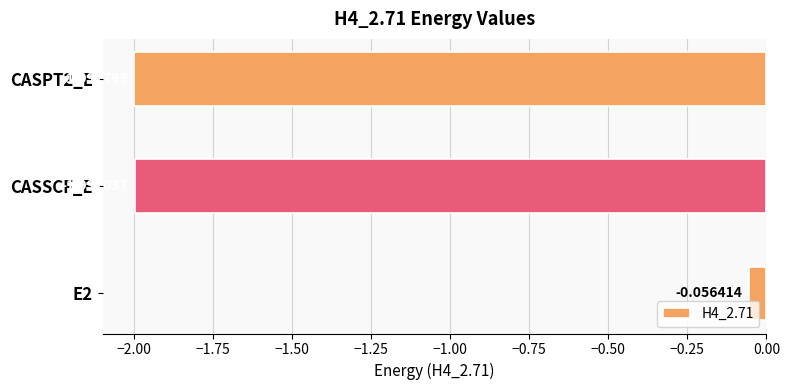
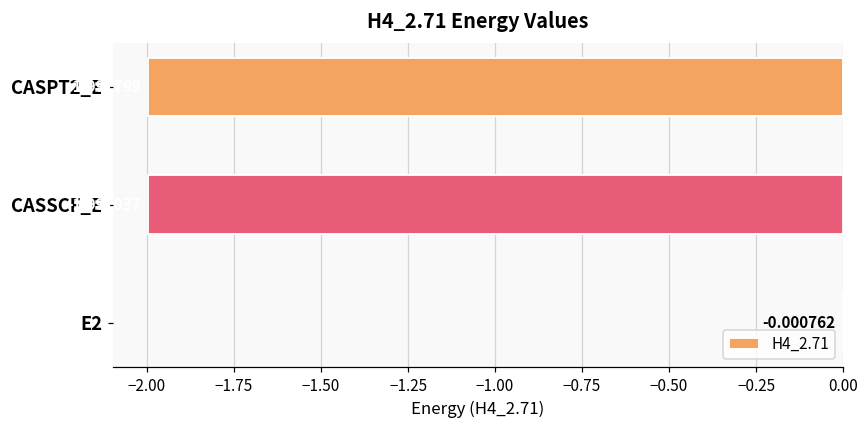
  {
-   "E2": -0.056414
+   "E2": -0.000762
  }
